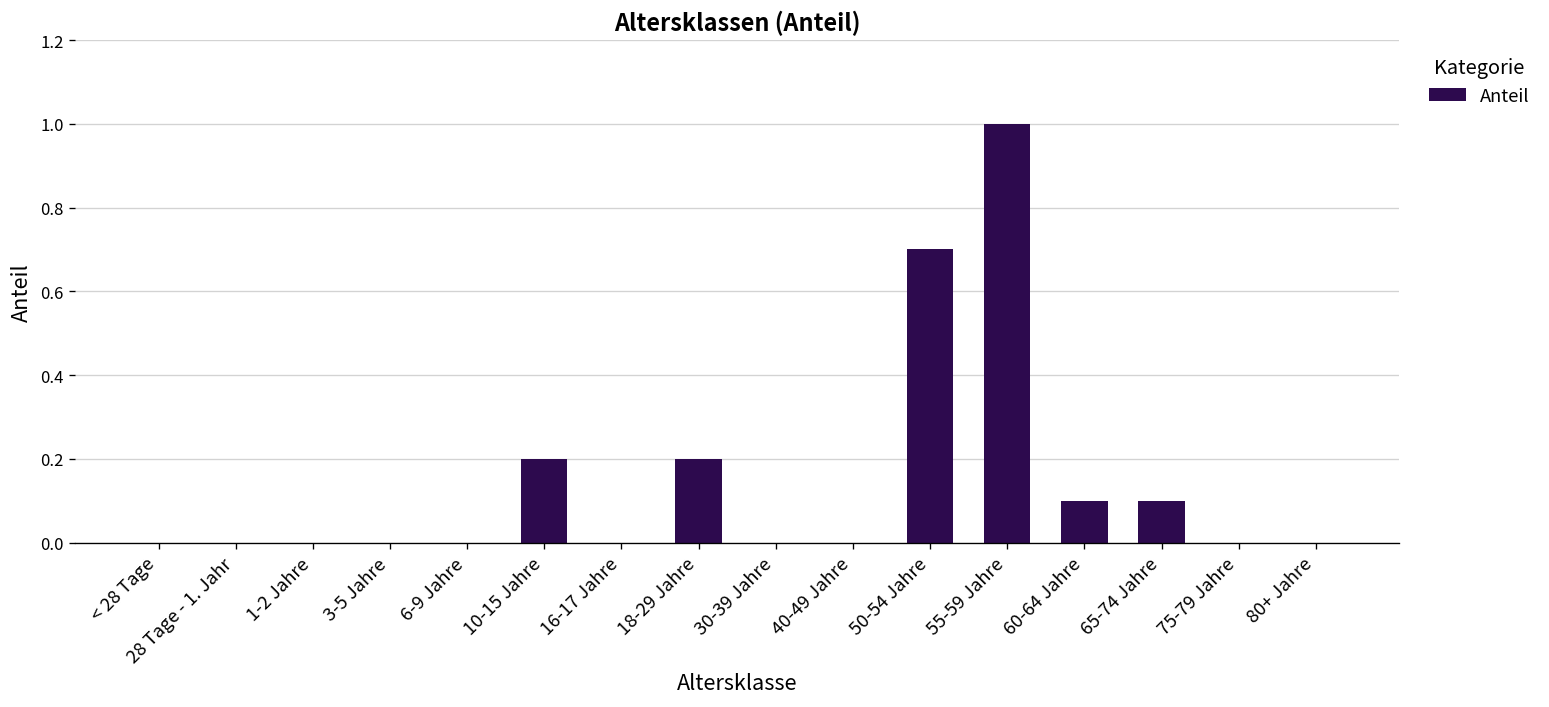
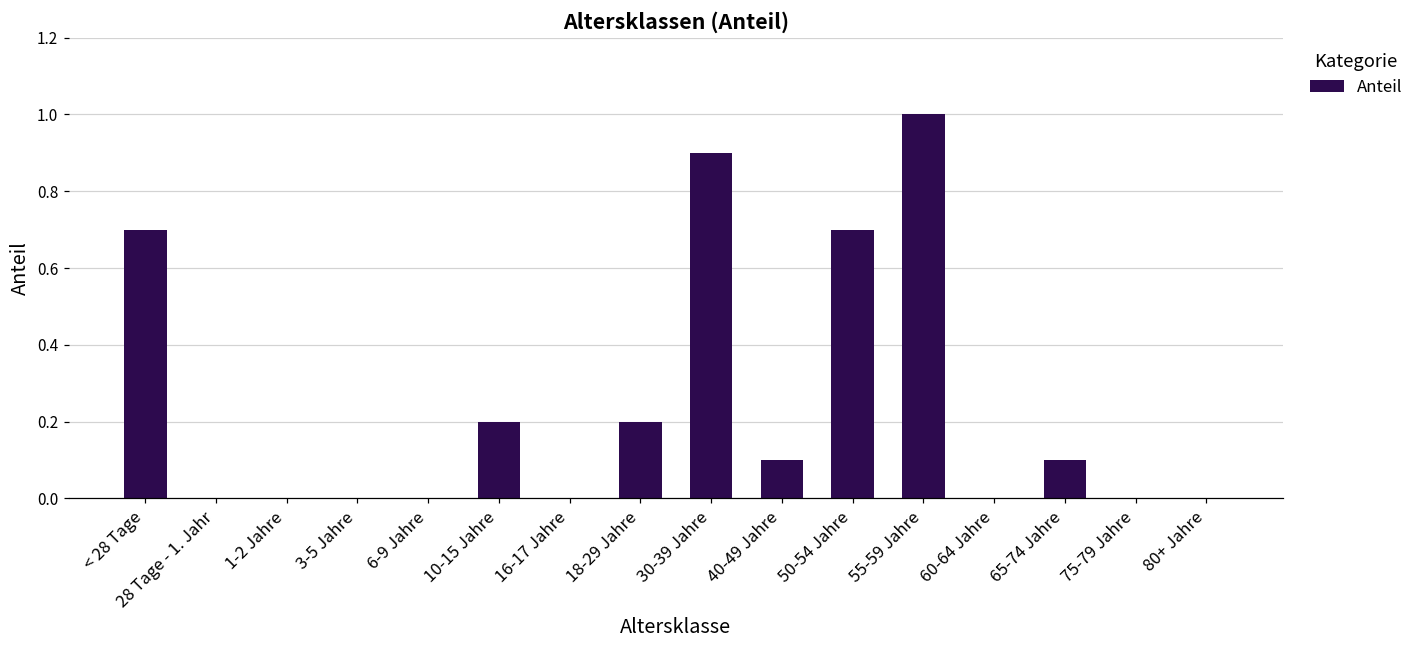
  {
-   "< 28 Tage": 0.0,
+   "< 28 Tage": 0.7,
    "28 Tage - 1. Jahr": 0.0,
    "1-2 Jahre": 0.0,
    "3-5 Jahre": 0.0,
    "6-9 Jahre": 0.0,
    "10-15 Jahre": 0.2,
    "16-17 Jahre": 0.0,
    "18-29 Jahre": 0.2,
-   "30-39 Jahre": 0.0,
-   "40-49 Jahre": 0.0,
+   "30-39 Jahre": 0.9,
+   "40-49 Jahre": 0.1,
    "50-54 Jahre": 0.7,
    "55-59 Jahre": 1.0,
-   "60-64 Jahre": 0.1,
+   "60-64 Jahre": 0.0,
    "65-74 Jahre": 0.1,
    "75-79 Jahre": 0.0,
    "80+ Jahre": 0.0
  }
